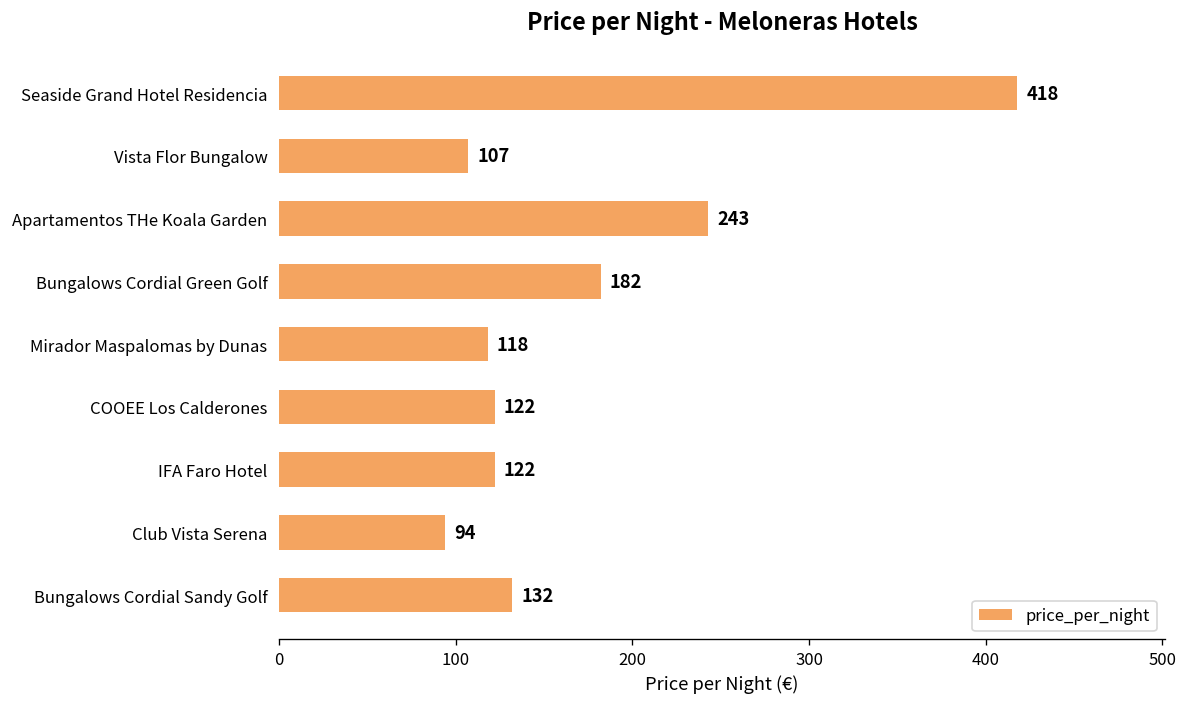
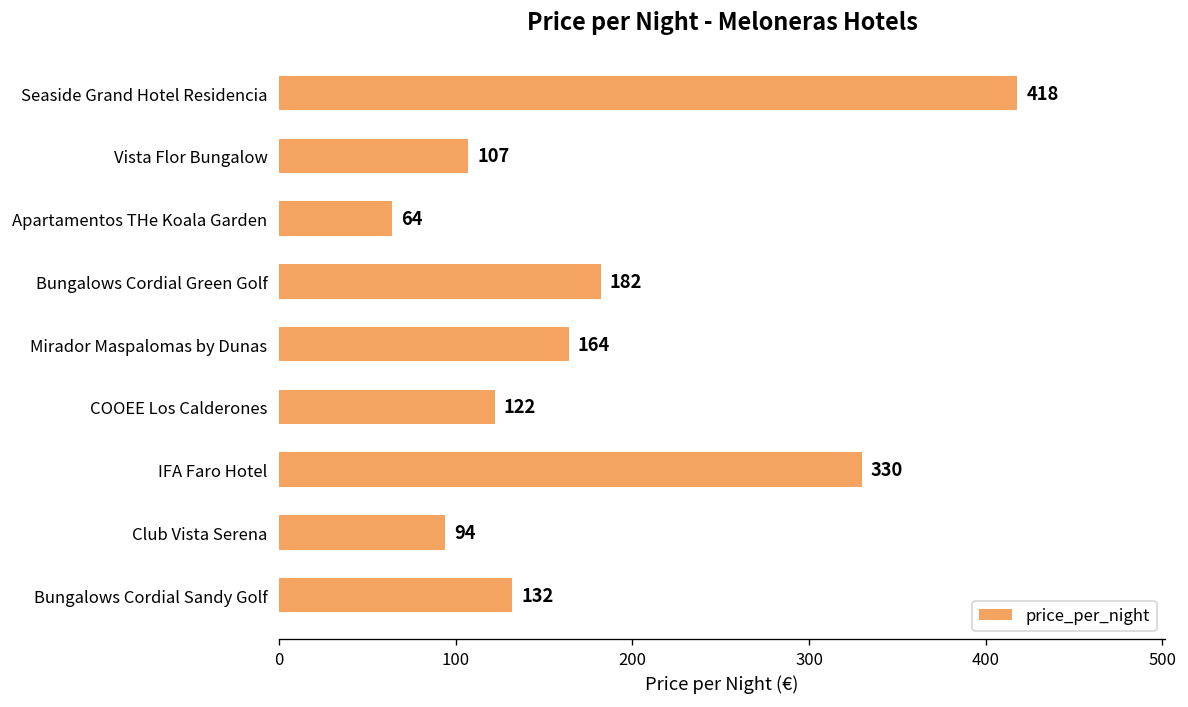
  {
    "Seaside Grand Hotel Residencia": 418,
    "Vista Flor Bungalow": 107,
-   "Apartamentos THe Koala Garden": 243,
+   "Apartamentos THe Koala Garden": 64,
    "Bungalows Cordial Green Golf": 182,
-   "Mirador Maspalomas by Dunas": 118,
+   "Mirador Maspalomas by Dunas": 164,
    "COOEE Los Calderones": 122,
-   "IFA Faro Hotel": 122,
+   "IFA Faro Hotel": 330,
    "Club Vista Serena": 94,
    "Bungalows Cordial Sandy Golf": 132
  }
